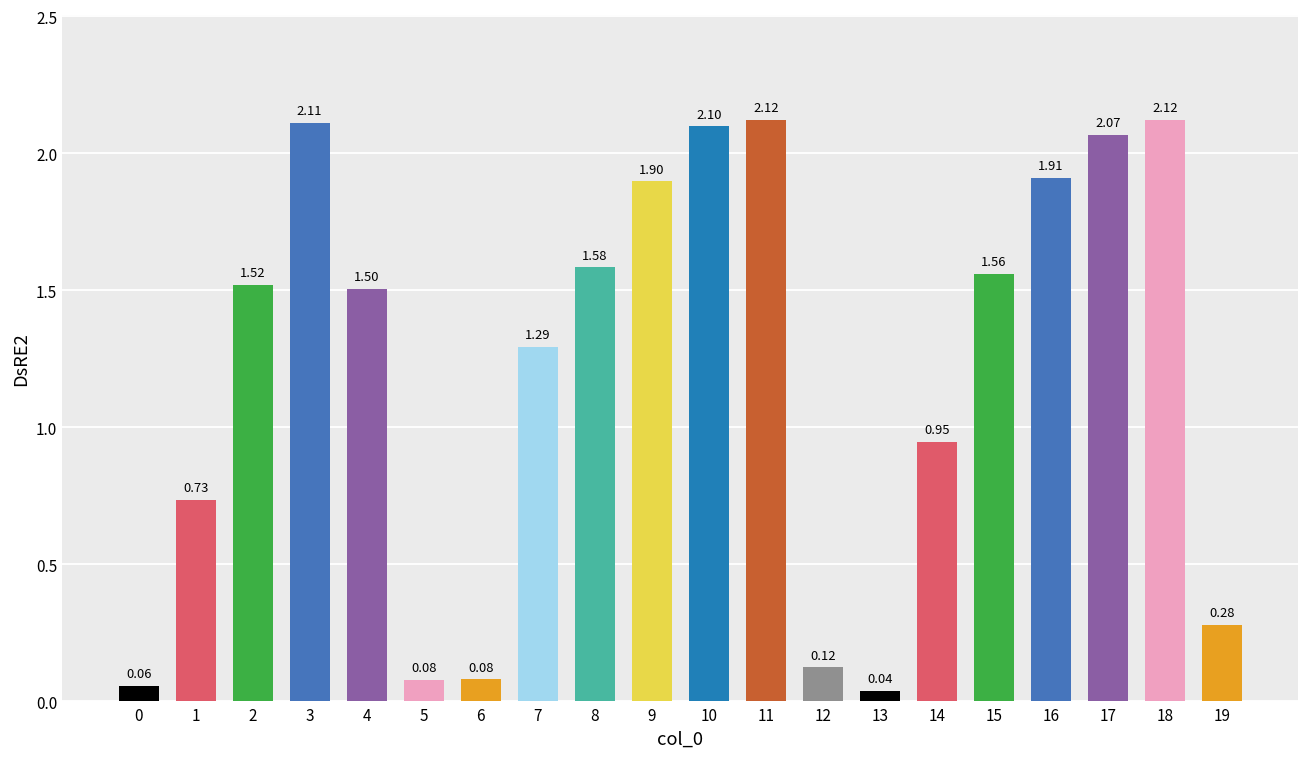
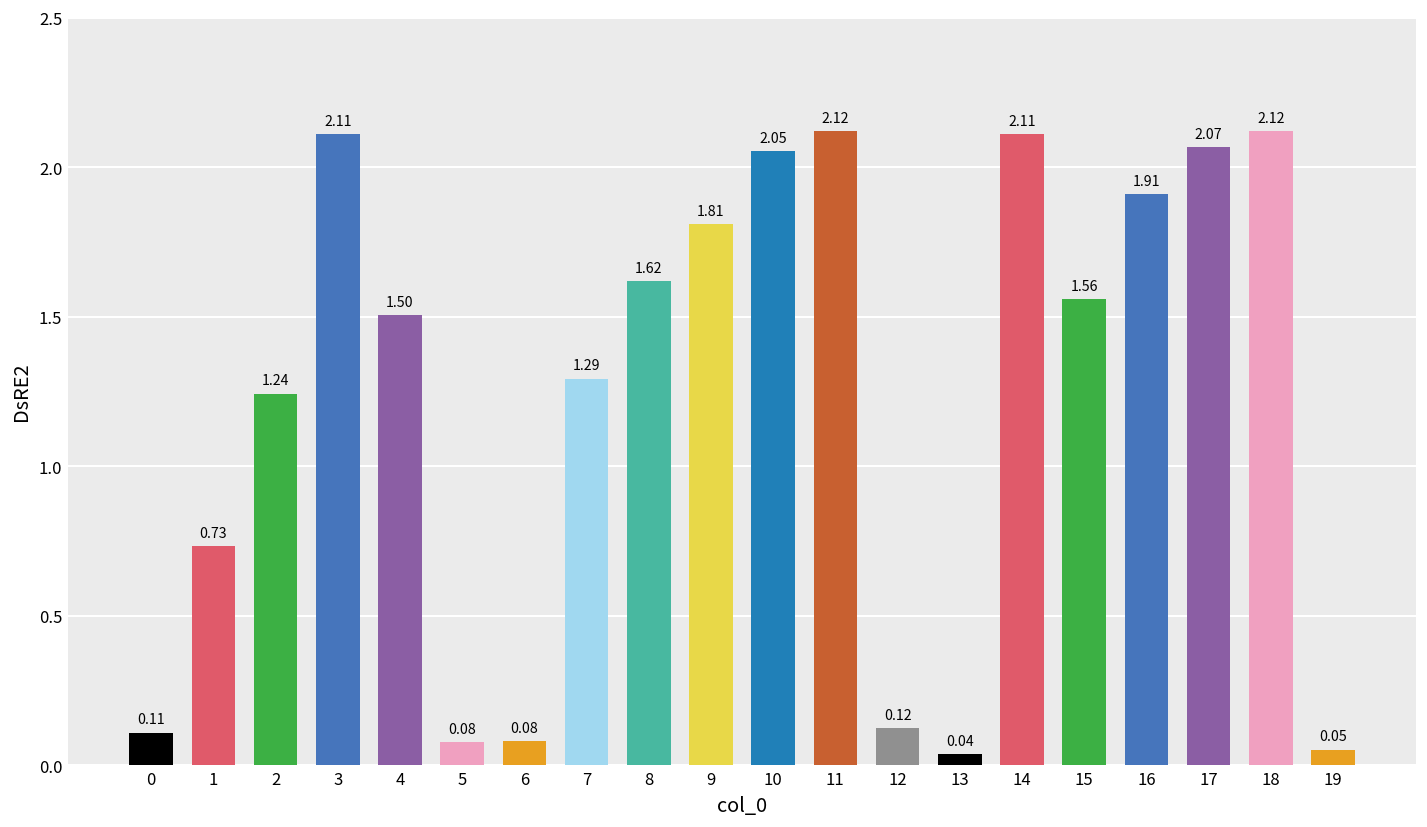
  {
-   "0": 0.06,
+   "0": 0.11,
    "1": 0.73,
-   "2": 1.52,
+   "2": 1.24,
    "3": 2.11,
    "4": 1.50,
    "5": 0.08,
    "6": 0.08,
    "7": 1.29,
-   "8": 1.58,
-   "9": 1.90,
-   "10": 2.10,
+   "8": 1.62,
+   "9": 1.81,
+   "10": 2.05,
    "11": 2.12,
    "12": 0.12,
    "13": 0.04,
-   "14": 0.95,
+   "14": 2.11,
    "15": 1.56,
    "16": 1.91,
    "17": 2.07,
    "18": 2.12,
-   "19": 0.28
+   "19": 0.05
  }
